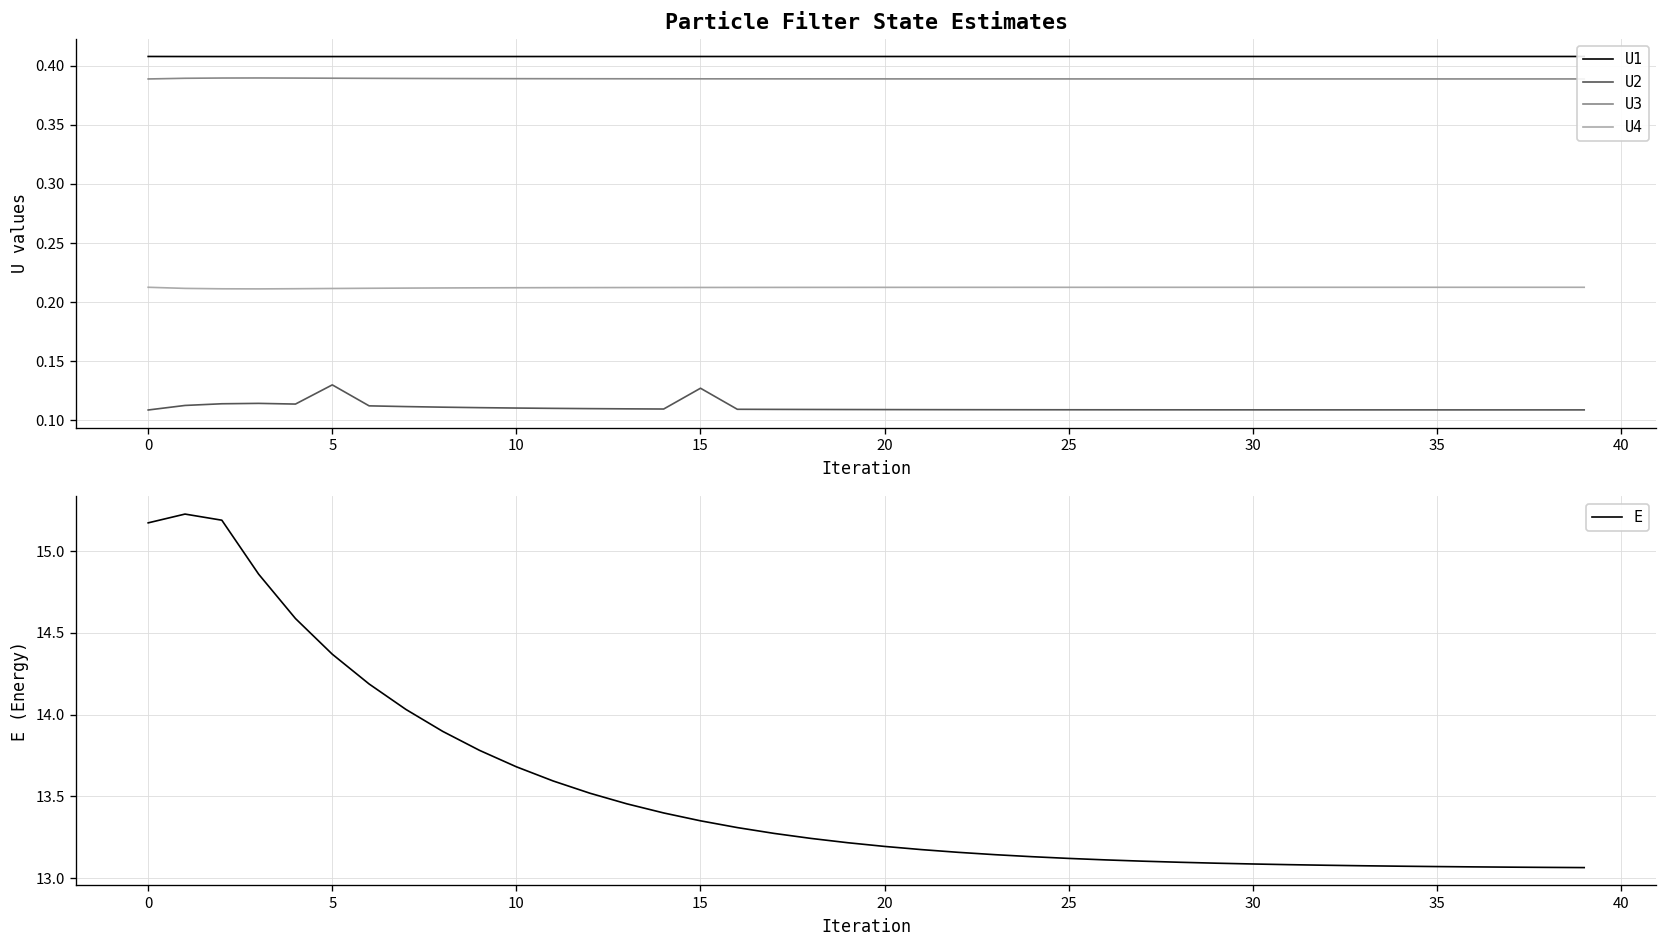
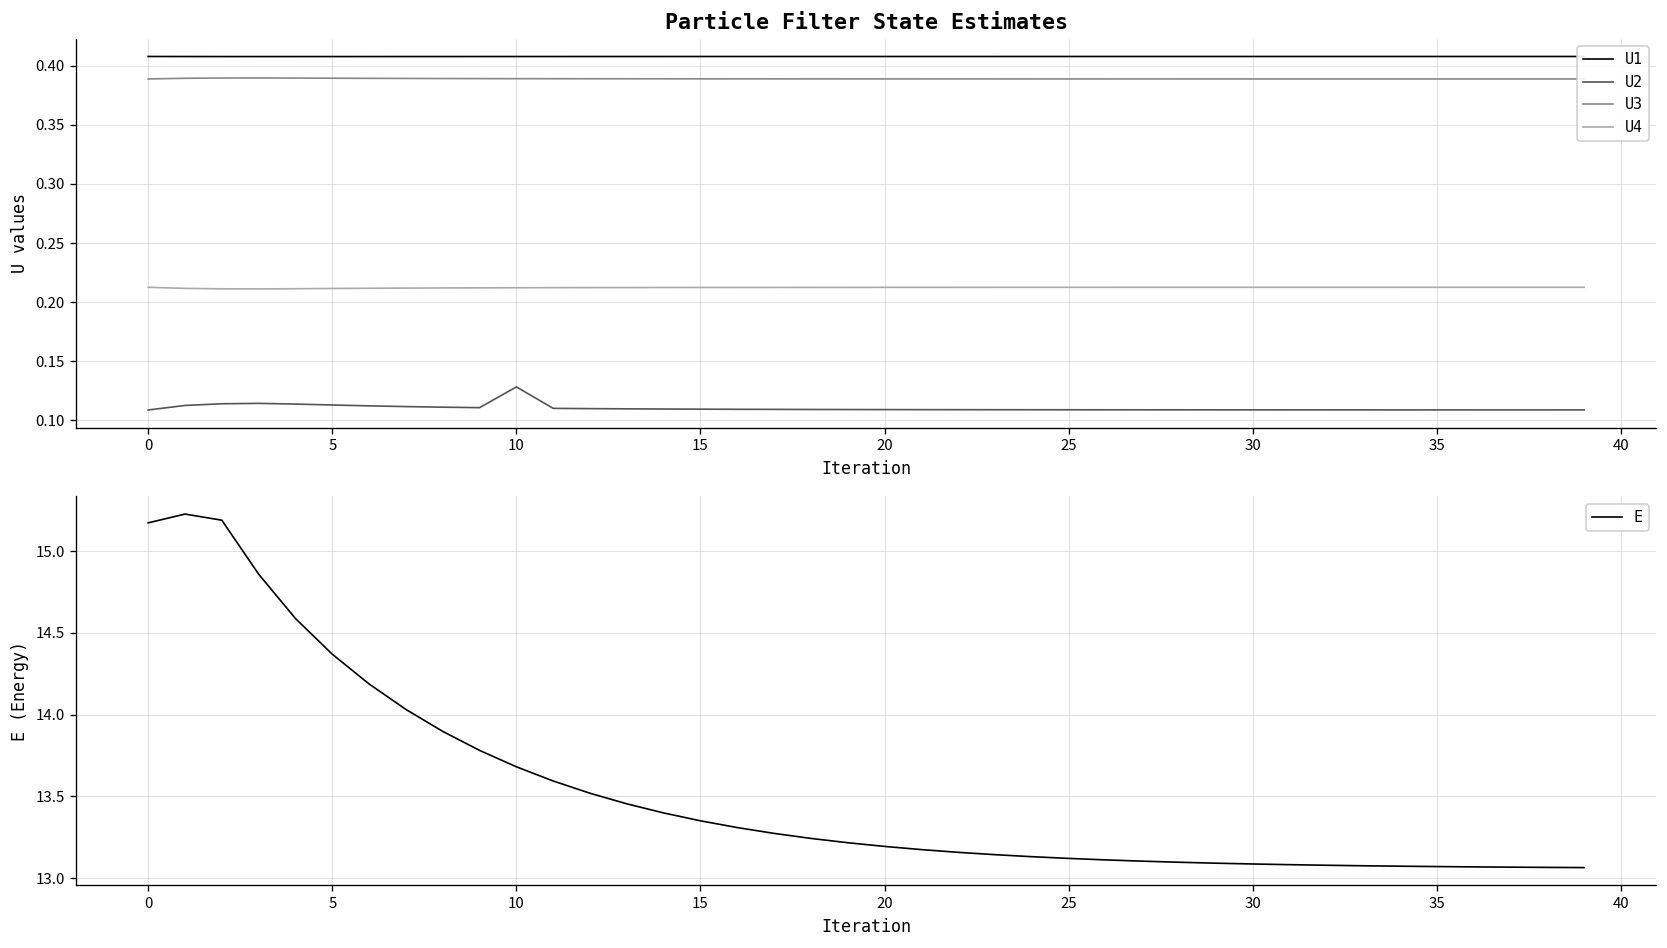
  {
    "Particle Filter State Estimates": {
      "U1": {
        "0": 0.41,
        "5": 0.41,
        "10": 0.41,
        "15": 0.41,
        "20": 0.41,
        "25": 0.41,
        "30": 0.41,
        "35": 0.41
      },
      "U2": {
        "0": 0.11,
-       "5": 0.13,
-       "10": 0.11,
-       "15": 0.13,
+       "5": 0.11,
+       "10": 0.13,
+       "15": 0.11,
        "20": 0.11,
        "25": 0.11,
        "30": 0.11,
        "35": 0.11
      }
    }
  }
